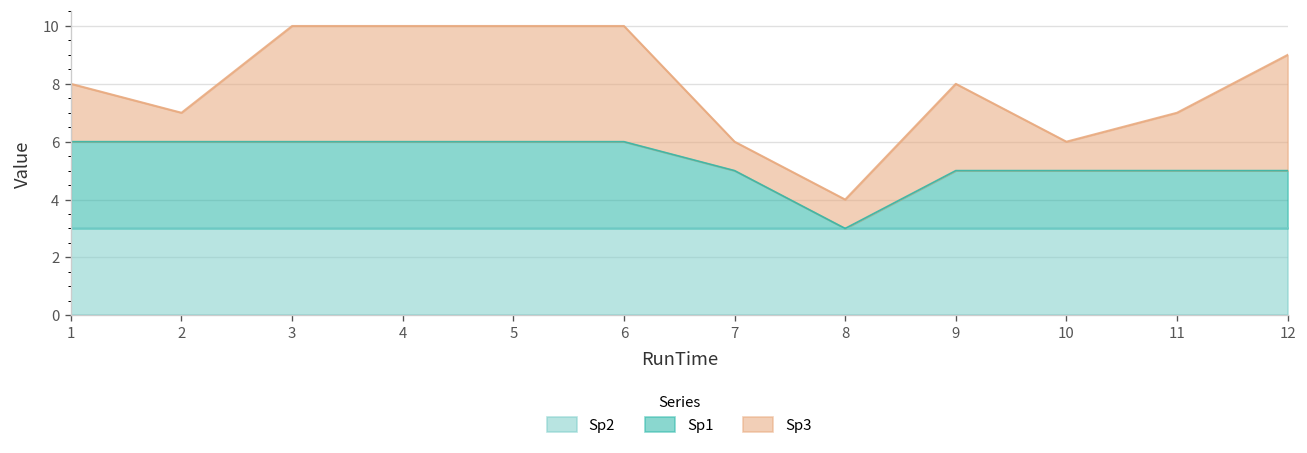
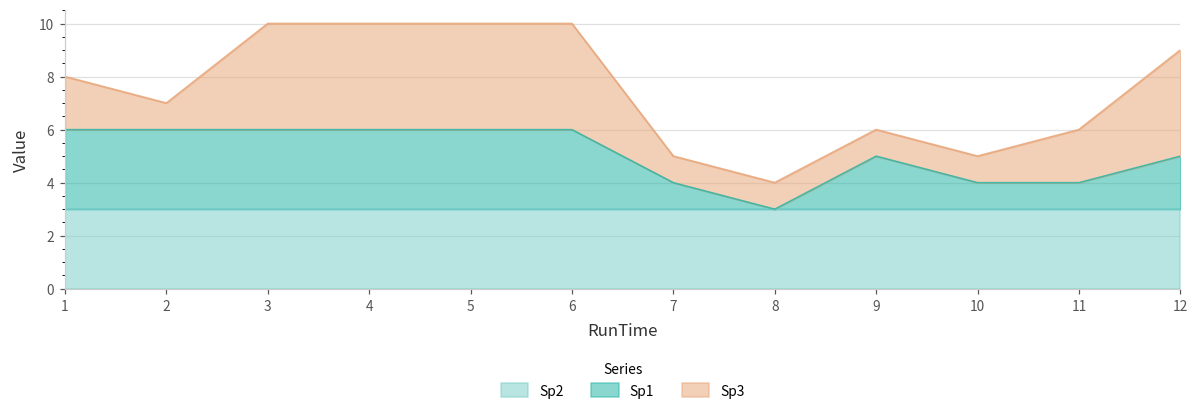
  {
    "Sp2": {
      "1": 3.0,
      "2": 3.0,
      "3": 3.0,
      "4": 3.0,
      "5": 3.0,
      "6": 3.0,
      "7": 3.0,
      "9": 3.0,
      "10": 3.0,
      "11": 3.0,
      "12": 3.0
    },
    "Sp1": {
      "1": 6.0,
      "2": 6.0,
      "3": 6.0,
      "4": 6.0,
      "5": 6.0,
      "6": 6.0,
-     "7": 5.0,
+     "7": 4.0,
      "9": 5.0,
-     "10": 5.0,
-     "11": 5.0,
+     "10": 4.0,
+     "11": 4.0,
      "12": 5.0
    },
    "Sp3": {
      "1": 8,
      "2": 7,
      "3": 10,
      "4": 10,
      "5": 10,
      "6": 10,
      "8": 4,
-     "9": 3,
+     "9": 1,
      "12": 9
    }
  }
